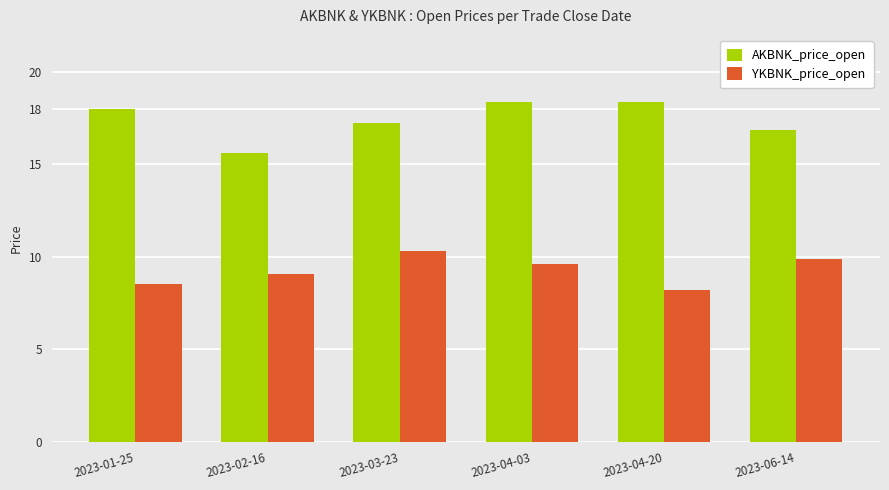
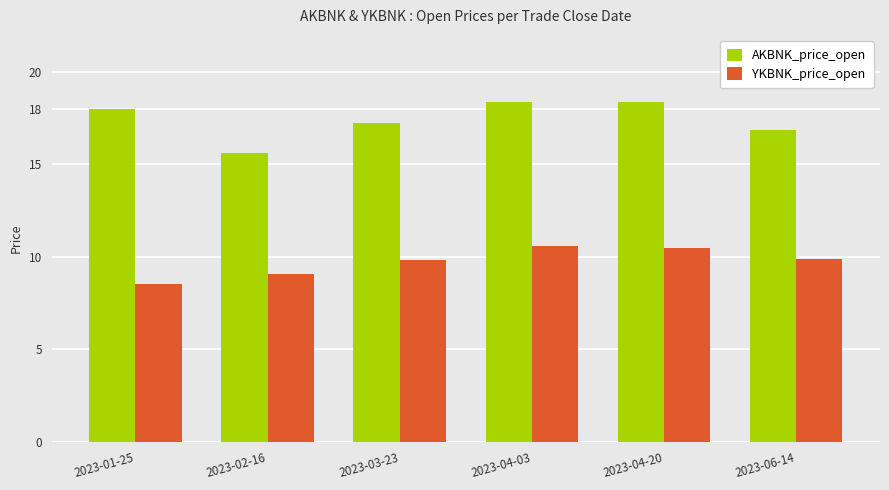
  {
    "AKBNK_price_open": {
      "2023-01-25": 18.0,
      "2023-02-16": 15.6,
      "2023-03-23": 17.2,
      "2023-04-03": 18.4,
      "2023-04-20": 18.4,
      "2023-06-14": 16.9
    },
    "YKBNK_price_open": {
      "2023-01-25": 8.5,
      "2023-02-16": 9.1,
-     "2023-03-23": 10.3,
-     "2023-04-03": 9.6,
-     "2023-04-20": 8.2,
+     "2023-03-23": 9.9,
+     "2023-04-03": 10.6,
+     "2023-04-20": 10.5,
      "2023-06-14": 9.9
    }
  }
